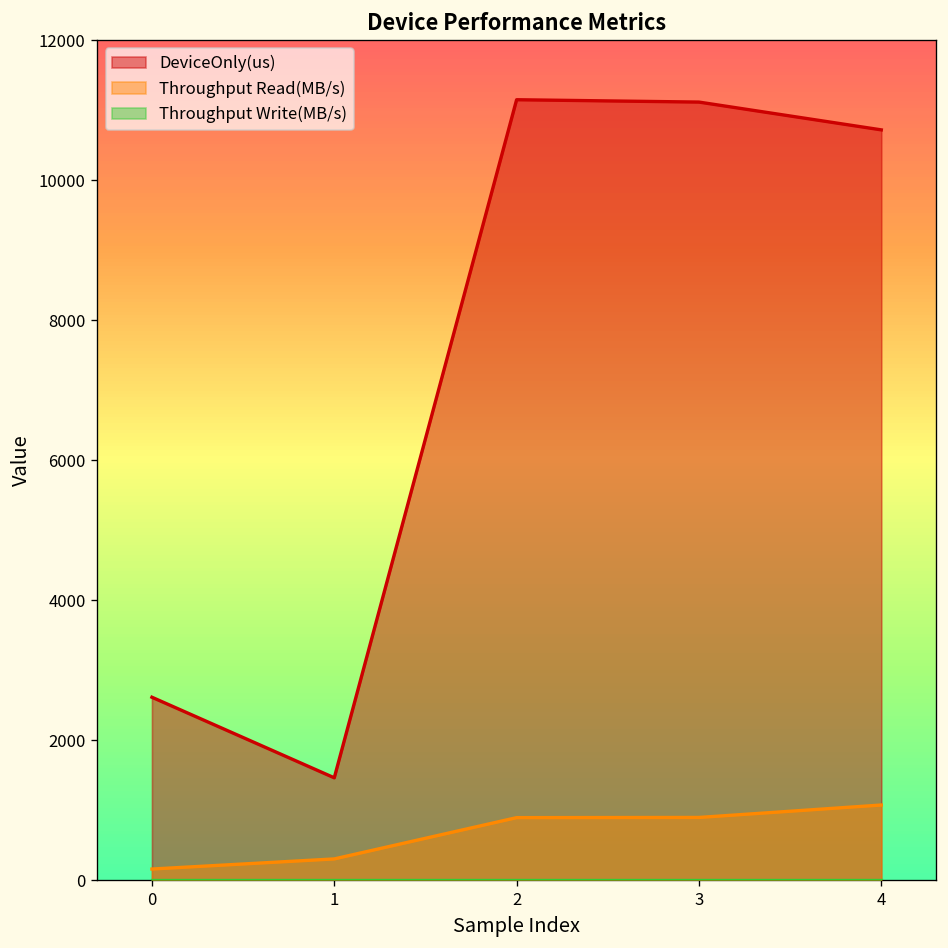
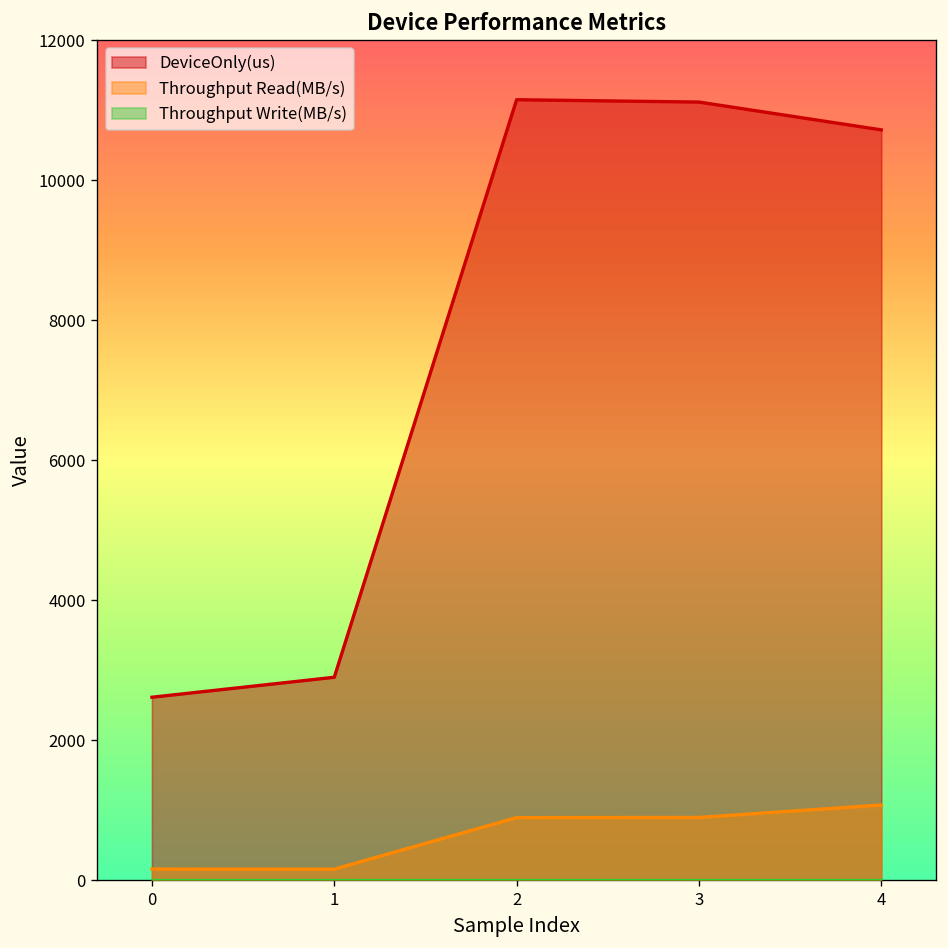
  {
    "DeviceOnly(us)": {
      "0": 2600,
-     "1": 1500,
+     "1": 2900,
      "2": 11100,
      "3": 11100,
      "4": 10700
    },
    "Throughput Read(MB/s)": {
      "0": 200,
-     "1": 300,
+     "1": 200,
      "2": 900,
      "3": 900,
      "4": 1100
    },
    "Throughput Write(MB/s)": {
      "0": 0,
      "1": 0,
      "2": 0,
      "3": 0,
      "4": 0
    }
  }
